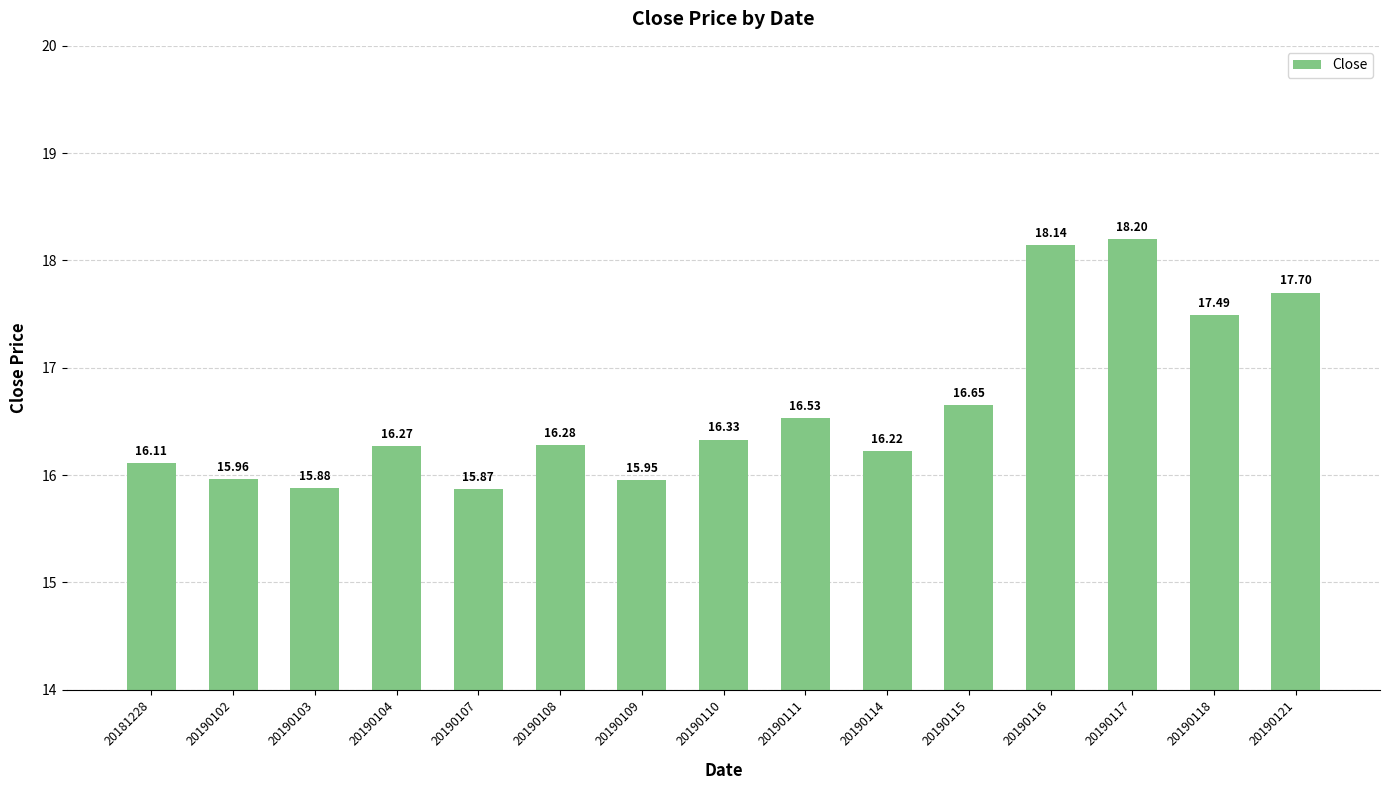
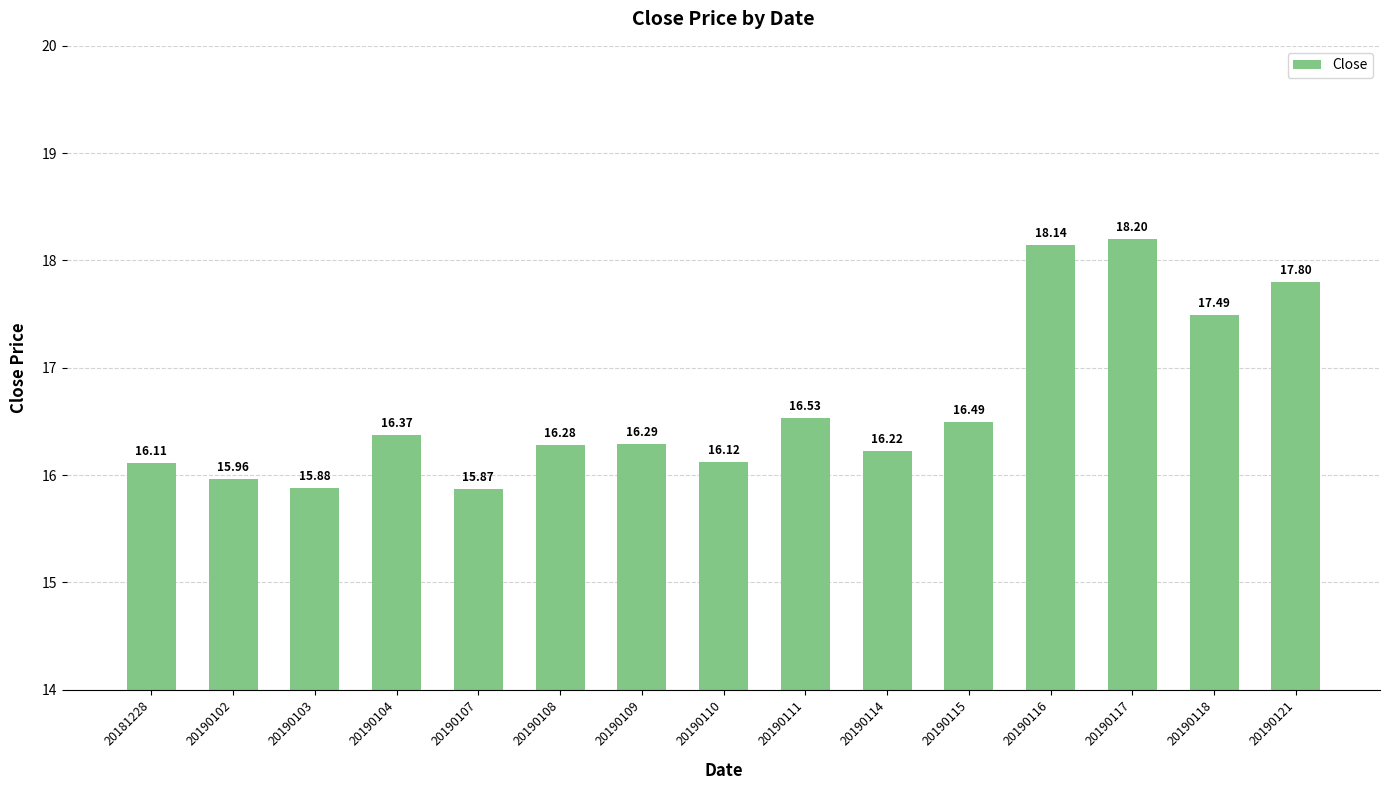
  {
    "20181228": 16.11,
    "20190102": 15.96,
    "20190103": 15.88,
-   "20190104": 16.27,
+   "20190104": 16.37,
    "20190107": 15.87,
    "20190108": 16.28,
-   "20190109": 15.95,
-   "20190110": 16.33,
+   "20190109": 16.29,
+   "20190110": 16.12,
    "20190111": 16.53,
    "20190114": 16.22,
-   "20190115": 16.65,
+   "20190115": 16.49,
    "20190116": 18.14,
    "20190117": 18.20,
    "20190118": 17.49,
-   "20190121": 17.70
+   "20190121": 17.80
  }
